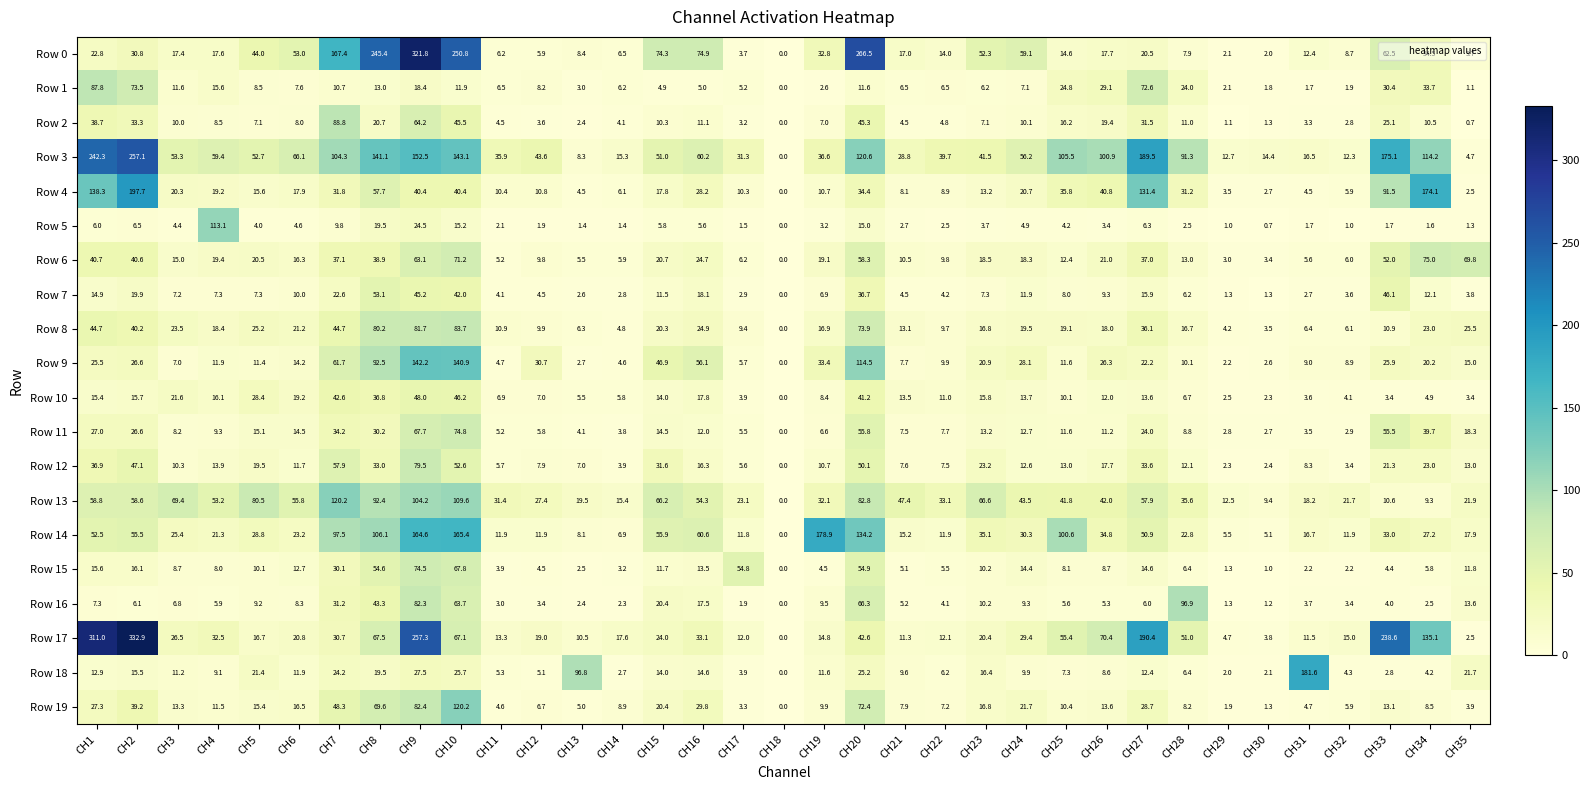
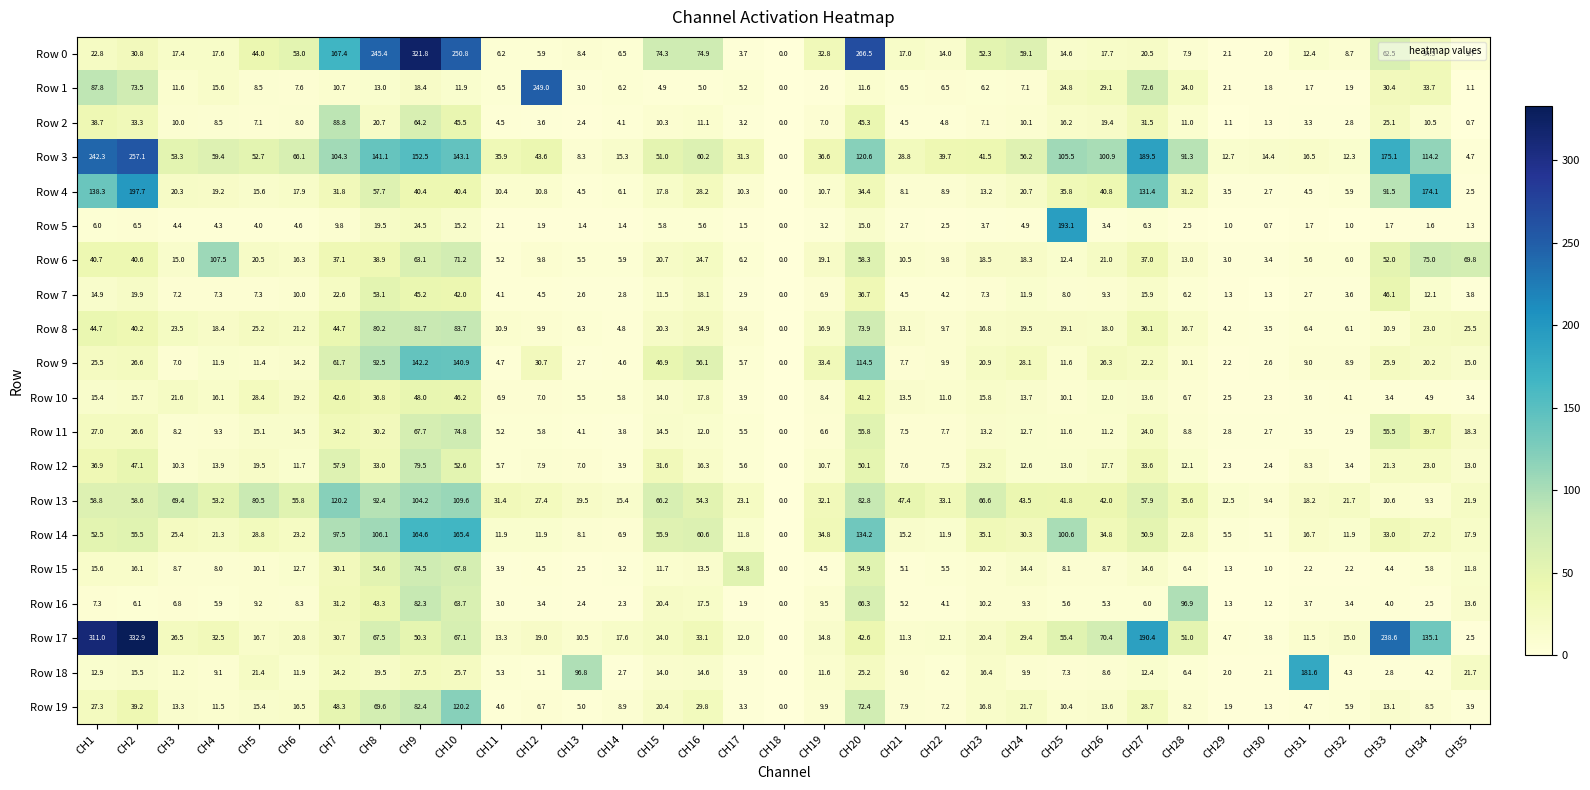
  {
    "Row 1": {
      "CH1": 87.8,
      "CH2": 73.5,
      "CH3": 11.6,
      "CH4": 15.6,
      "CH5": 8.5,
      "CH6": 7.6,
      "CH7": 10.7,
      "CH8": 13.0,
      "CH9": 18.4,
      "CH10": 11.9,
      "CH11": 6.5,
-     "CH12": 8.2,
+     "CH12": 249.0,
      "CH13": 3.0,
      "CH14": 6.2,
      "CH15": 4.9,
      "CH16": 5.0,
      "CH17": 5.2,
      "CH18": 0.0,
      "CH19": 2.6,
      "CH20": 11.6,
      "CH21": 6.5,
      "CH22": 6.5,
      "CH23": 6.2,
      "CH24": 7.1,
      "CH25": 24.8,
      "CH26": 29.1,
      "CH27": 72.6,
      "CH28": 24.0,
      "CH29": 2.1,
      "CH30": 1.8,
      "CH31": 1.7,
      "CH32": 1.9,
      "CH33": 30.4,
      "CH34": 33.7,
      "CH35": 1.1
    },
    "Row 5": {
      "CH1": 6.0,
      "CH2": 6.5,
      "CH3": 4.4,
-     "CH4": 113.1,
+     "CH4": 4.3,
      "CH5": 4.0,
      "CH6": 4.6,
      "CH7": 9.8,
      "CH8": 19.5,
      "CH9": 24.5,
      "CH10": 15.2,
      "CH11": 2.1,
      "CH12": 1.9,
      "CH13": 1.4,
      "CH14": 1.4,
      "CH15": 5.8,
      "CH16": 5.6,
      "CH17": 1.5,
      "CH18": 0.0,
      "CH19": 3.2,
      "CH20": 15.0,
      "CH21": 2.7,
      "CH22": 2.5,
      "CH23": 3.7,
      "CH24": 4.9,
-     "CH25": 4.2,
+     "CH25": 193.1,
      "CH26": 3.4,
      "CH27": 6.3,
      "CH28": 2.5,
      "CH29": 1.0,
      "CH30": 0.7,
      "CH31": 1.7,
      "CH32": 1.0,
      "CH33": 1.7,
      "CH34": 1.6,
      "CH35": 1.3
    },
    "Row 6": {
      "CH1": 40.7,
      "CH2": 40.6,
      "CH3": 15.0,
-     "CH4": 19.4,
+     "CH4": 107.5,
      "CH5": 20.5,
      "CH6": 16.3,
      "CH7": 37.1,
      "CH8": 38.9,
      "CH9": 63.1,
      "CH10": 71.2,
      "CH11": 5.2,
      "CH12": 9.8,
      "CH13": 5.5,
      "CH14": 5.9,
      "CH15": 20.7,
      "CH16": 24.7,
      "CH17": 6.2,
      "CH18": 0.0,
      "CH19": 19.1,
      "CH20": 58.3,
      "CH21": 10.5,
      "CH22": 9.8,
      "CH23": 18.5,
      "CH24": 18.3,
      "CH25": 12.4,
      "CH26": 21.0,
      "CH27": 37.0,
      "CH28": 13.0,
      "CH29": 3.0,
      "CH30": 3.4,
      "CH31": 5.6,
      "CH32": 6.0,
      "CH33": 52.0,
      "CH34": 75.0,
      "CH35": 69.8
    },
    "Row 14": {
      "CH1": 52.5,
      "CH2": 55.5,
      "CH3": 25.4,
      "CH4": 21.3,
      "CH5": 28.8,
      "CH6": 23.2,
      "CH7": 97.5,
      "CH8": 106.1,
      "CH9": 164.6,
      "CH10": 165.4,
      "CH11": 11.9,
      "CH12": 11.9,
      "CH13": 8.1,
      "CH14": 6.9,
      "CH15": 55.9,
      "CH16": 60.6,
      "CH17": 11.8,
      "CH18": 0.0,
-     "CH19": 178.9,
+     "CH19": 34.8,
      "CH20": 134.2,
      "CH21": 15.2,
      "CH22": 11.9,
      "CH23": 35.1,
      "CH24": 30.3,
      "CH25": 100.6,
      "CH26": 34.8,
      "CH27": 50.9,
      "CH28": 22.8,
      "CH29": 5.5,
      "CH30": 5.1,
      "CH31": 16.7,
      "CH32": 11.9,
      "CH33": 33.0,
      "CH34": 27.2,
      "CH35": 17.9
    },
    "Row 17": {
      "CH1": 311.0,
      "CH2": 332.9,
      "CH3": 26.5,
      "CH4": 32.5,
      "CH5": 16.7,
      "CH6": 20.8,
      "CH7": 30.7,
      "CH8": 67.5,
-     "CH9": 257.3,
+     "CH9": 50.3,
      "CH10": 67.1,
      "CH11": 13.3,
      "CH12": 19.0,
      "CH13": 10.5,
      "CH14": 17.6,
      "CH15": 24.0,
      "CH16": 33.1,
      "CH17": 12.0,
      "CH18": 0.0,
      "CH19": 14.8,
      "CH20": 42.6,
      "CH21": 11.3,
      "CH22": 12.1,
      "CH23": 20.4,
      "CH24": 29.4,
      "CH25": 55.4,
      "CH26": 70.4,
      "CH27": 190.4,
      "CH28": 51.0,
      "CH29": 4.7,
      "CH30": 3.8,
      "CH31": 11.5,
      "CH32": 15.0,
      "CH33": 238.6,
      "CH34": 135.1,
      "CH35": 2.5
    }
  }
